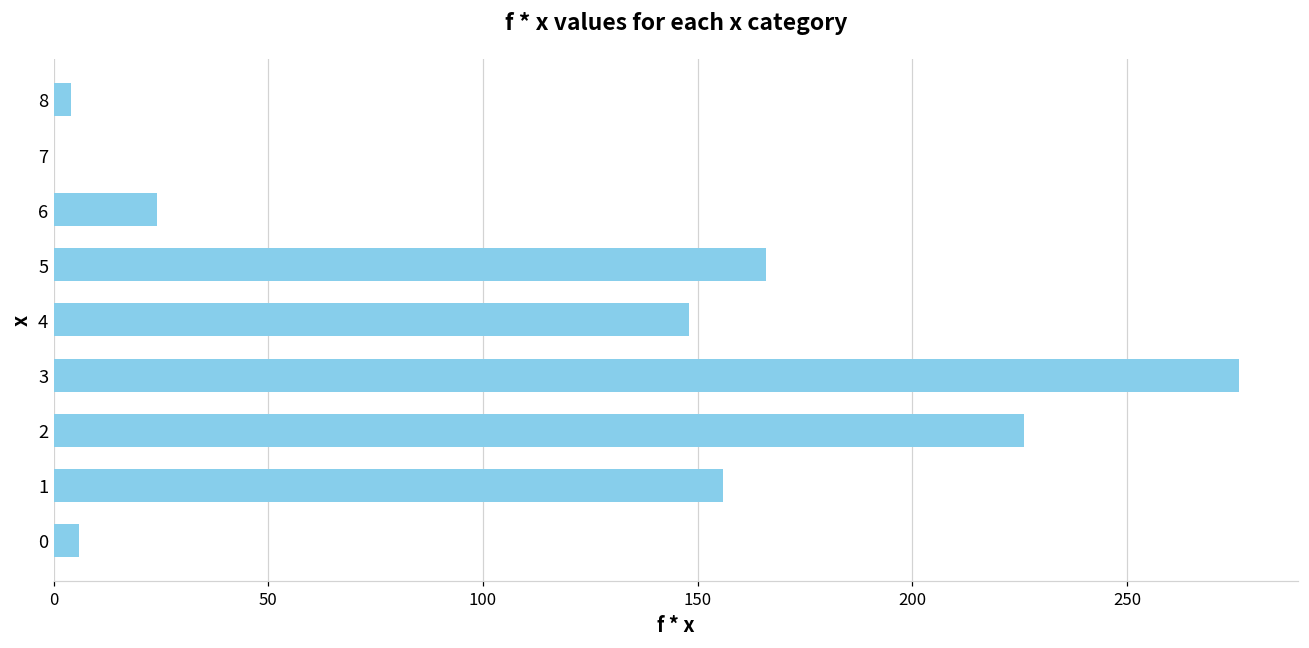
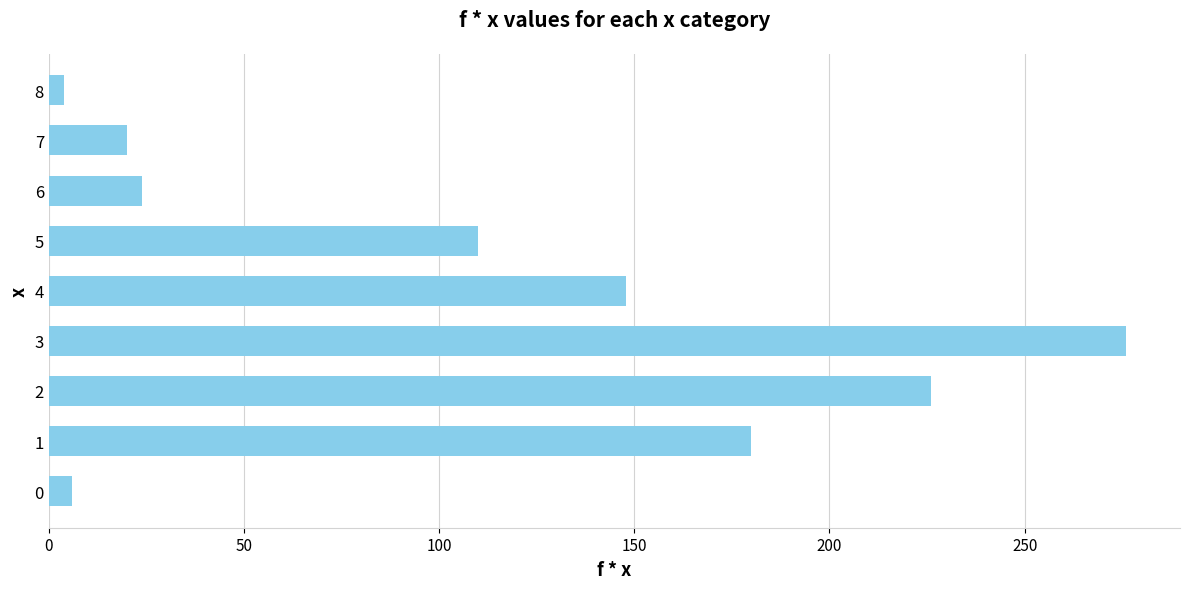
  {
    "8": 4,
-   "7": 0,
+   "7": 20,
    "6": 24,
-   "5": 166,
+   "5": 110,
    "4": 148,
    "3": 276,
    "2": 226,
-   "1": 156,
+   "1": 180,
    "0": 6
  }
